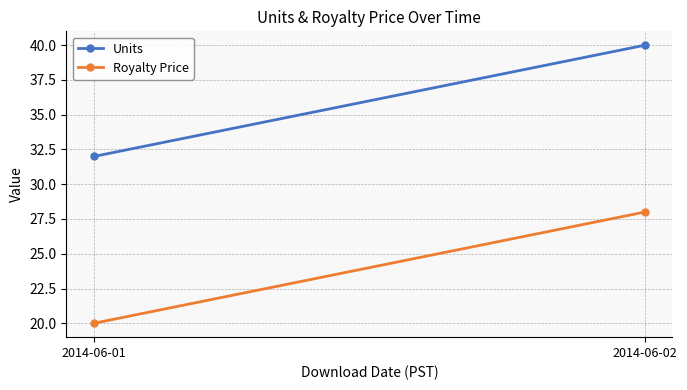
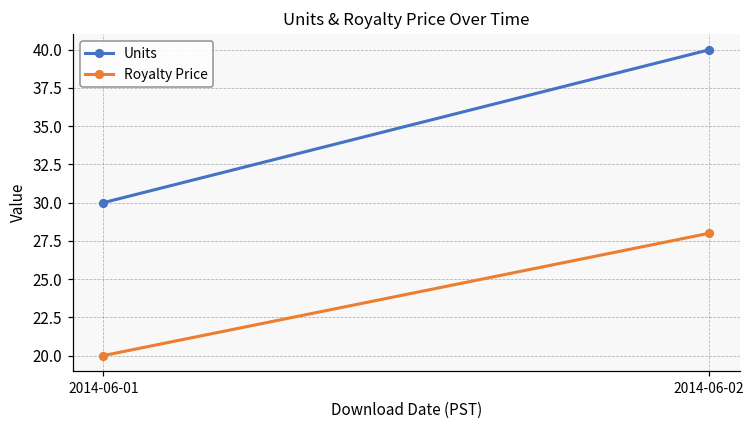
  {
    "Units": {
-     "2014-06-01": 32,
+     "2014-06-01": 30,
      "2014-06-02": 40
    },
    "Royalty Price": {
      "2014-06-01": 20,
      "2014-06-02": 28
    }
  }
